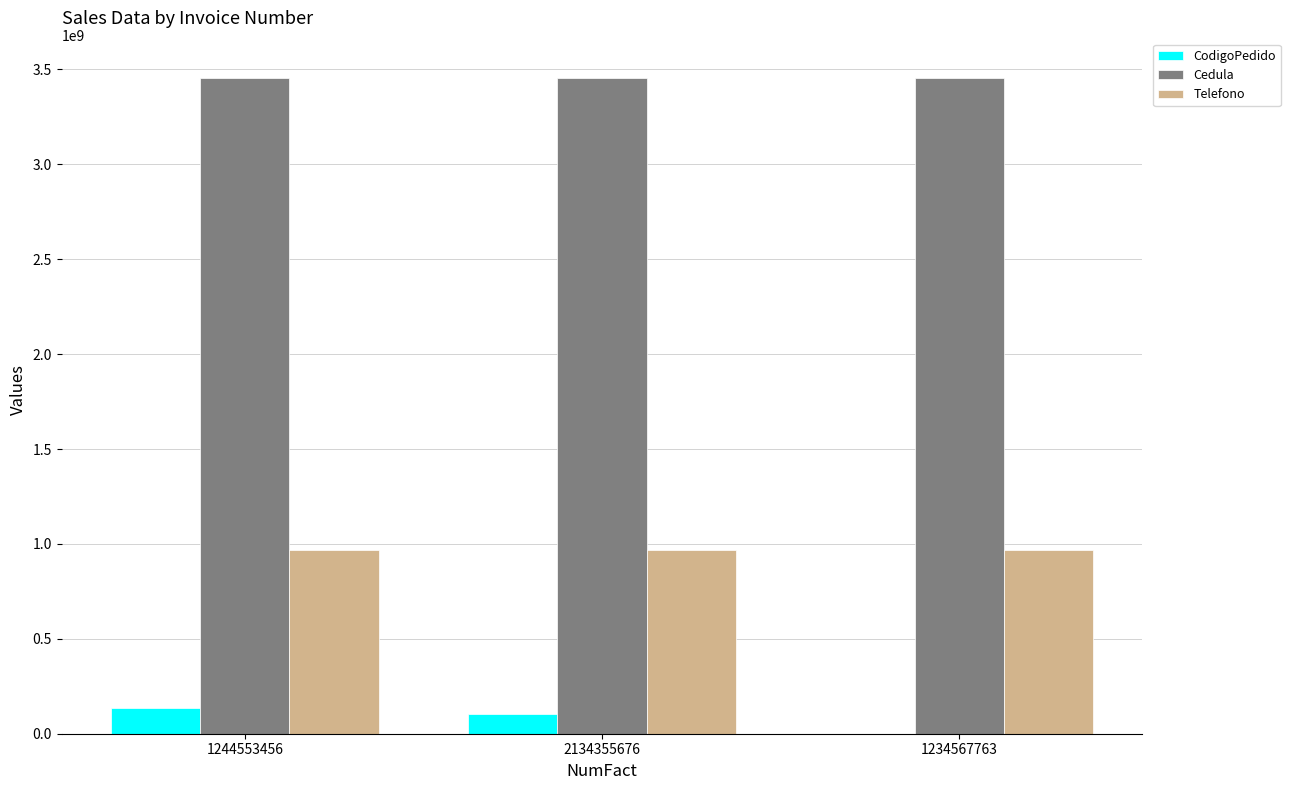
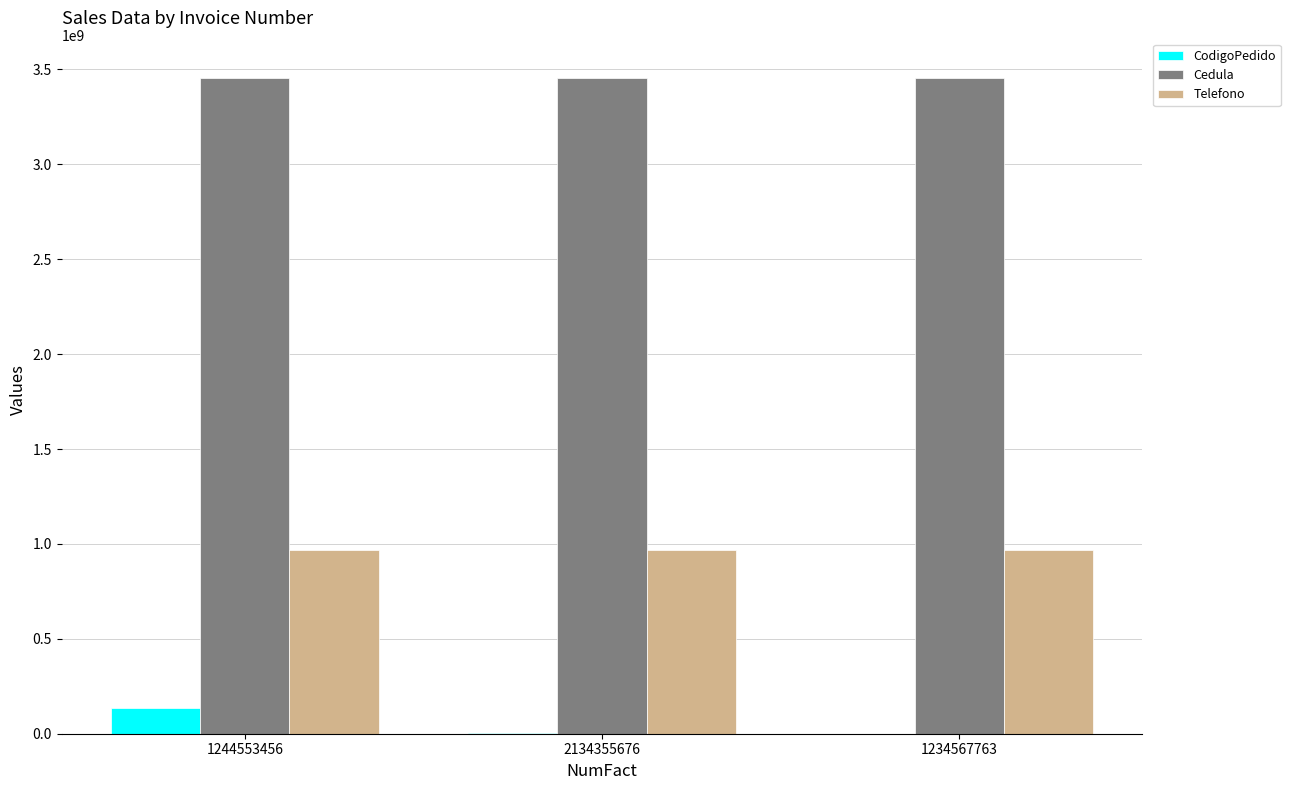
  {
    "CodigoPedido": {
      "1244553456": 140000000,
-     "2134355676": 100000000
+     "2134355676": 0
    },
    "Cedula": {
      "1244553456": 3460000000,
      "2134355676": 3460000000,
      "1234567763": 3460000000
    },
    "Telefono": {
      "1244553456": 970000000,
      "2134355676": 970000000,
      "1234567763": 970000000
    }
  }
